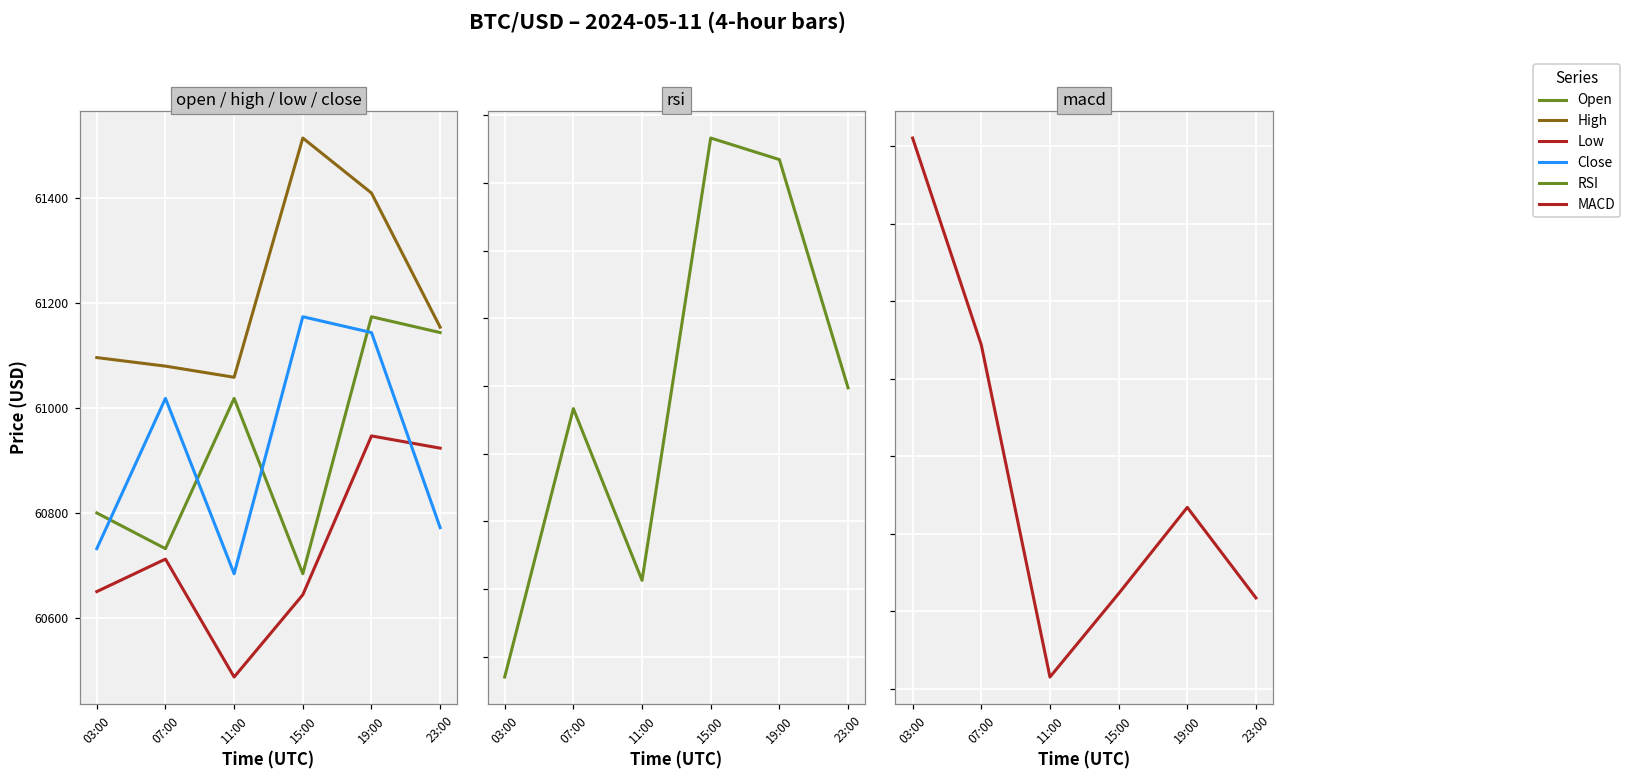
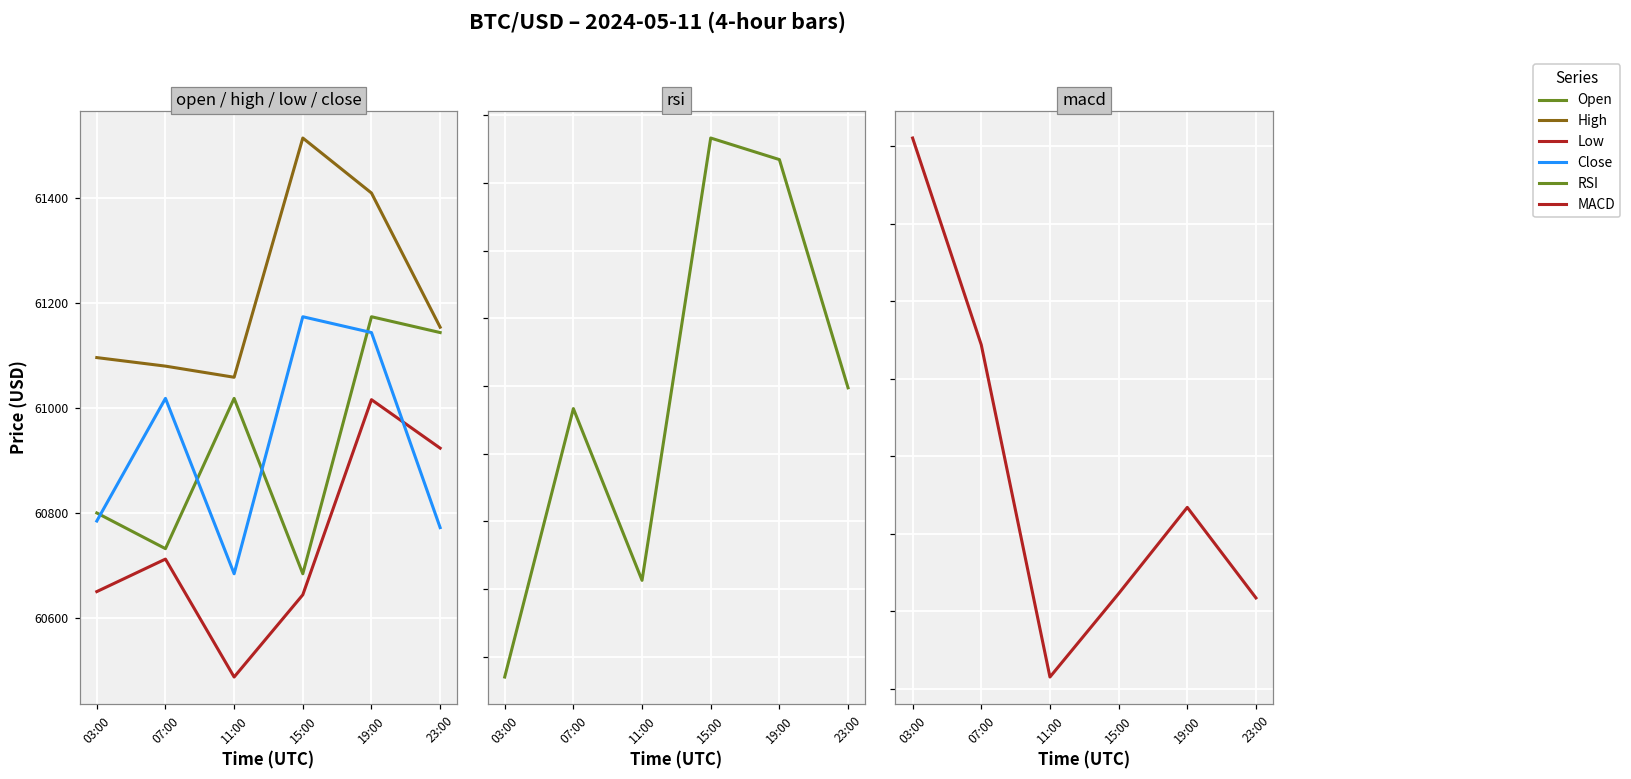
  {
    "open / high / low / close": {
      "Low": {
        "03:00": 60650,
        "07:00": 60710,
        "11:00": 60490,
        "15:00": 60640,
-       "19:00": 60950,
+       "19:00": 61020,
        "23:00": 60920
      },
      "Close": {
-       "03:00": 60730,
+       "03:00": 60780,
        "07:00": 61020,
        "11:00": 60680,
        "15:00": 61170,
        "19:00": 61140,
        "23:00": 60770
      }
    }
  }
